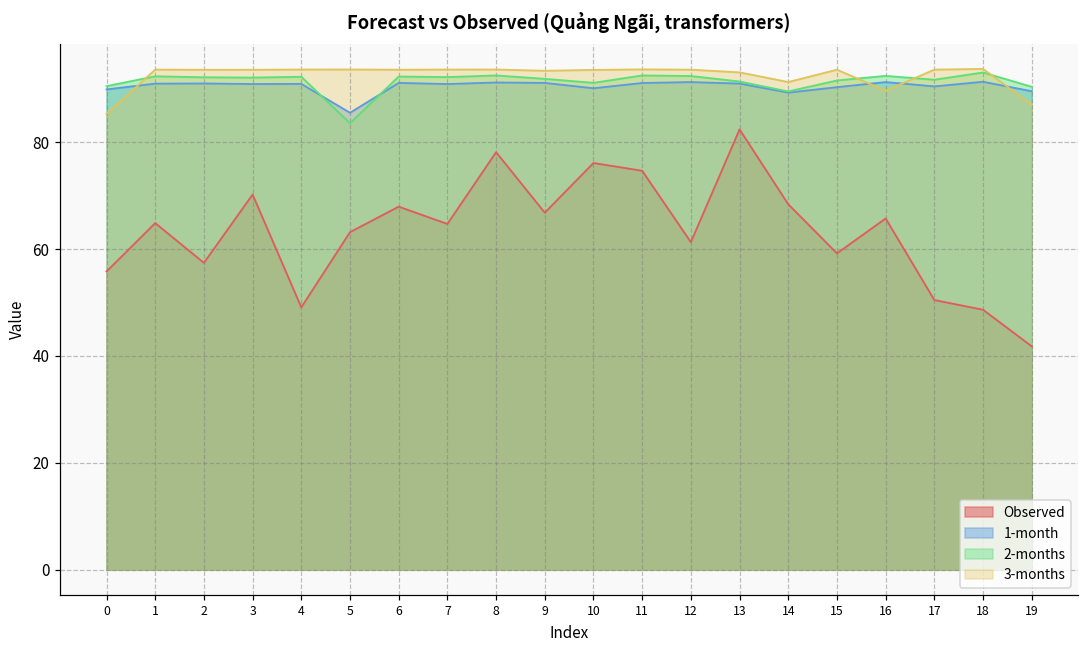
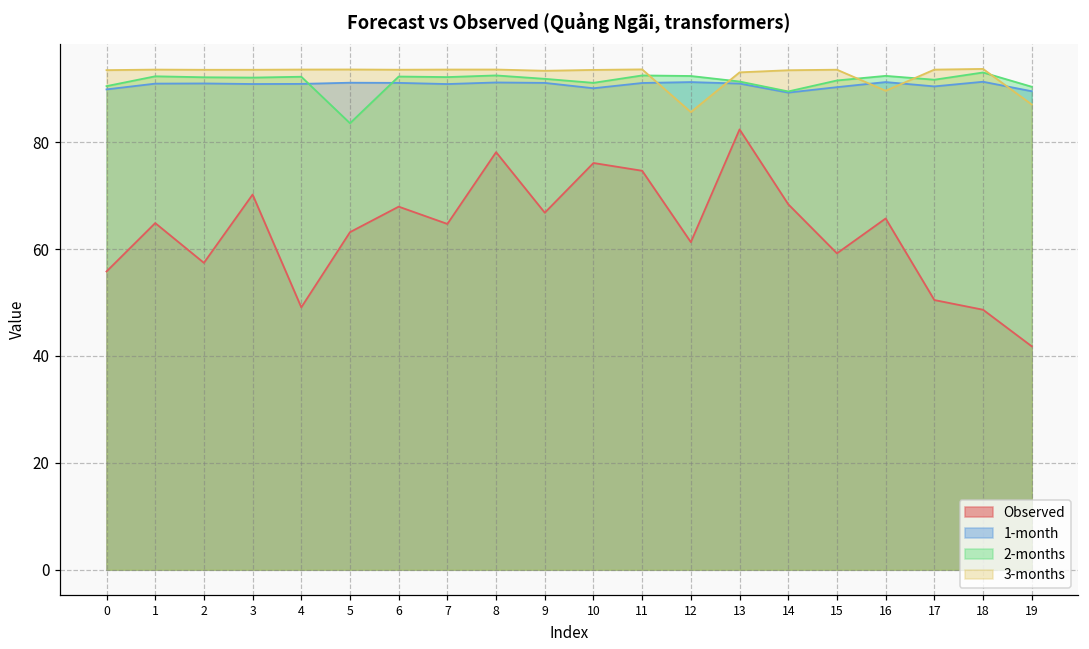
  {
    "Observed": {
      "0": 56,
      "1": 65,
      "2": 57,
      "3": 70,
      "4": 49,
      "5": 63,
      "6": 68,
      "7": 65,
      "8": 78,
      "9": 67,
      "10": 76,
      "11": 75,
      "12": 61,
      "13": 82,
      "14": 68,
      "15": 59,
      "16": 66,
      "17": 50,
      "18": 49,
      "19": 42
    },
    "1-month": {
      "0": 90,
      "1": 91,
      "2": 91,
      "3": 91,
      "4": 91,
-     "5": 86,
+     "5": 91,
      "6": 91,
      "7": 91,
      "8": 91,
      "9": 91,
      "10": 90,
      "11": 91,
      "12": 91,
      "15": 90,
      "16": 91,
      "17": 90,
      "18": 91,
      "19": 90
    },
    "2-months": {
      "0": 90,
      "1": 92,
      "2": 92,
      "3": 92,
      "4": 92,
      "5": 84,
      "6": 92,
      "7": 92,
      "8": 92,
      "9": 92,
      "10": 91,
      "11": 92,
      "12": 92,
      "15": 92,
      "16": 92,
      "17": 92,
      "18": 93,
      "19": 90
    },
    "3-months": {
-     "0": 85,
+     "0": 93,
      "1": 94,
      "2": 94,
      "3": 94,
      "4": 94,
      "5": 94,
      "6": 94,
      "7": 94,
      "8": 94,
      "9": 93,
      "10": 94,
      "11": 94,
-     "12": 94,
+     "12": 86,
      "13": 93,
-     "14": 91,
+     "14": 93,
      "15": 94,
      "16": 90,
      "17": 94,
      "18": 94,
      "19": 87
    }
  }
